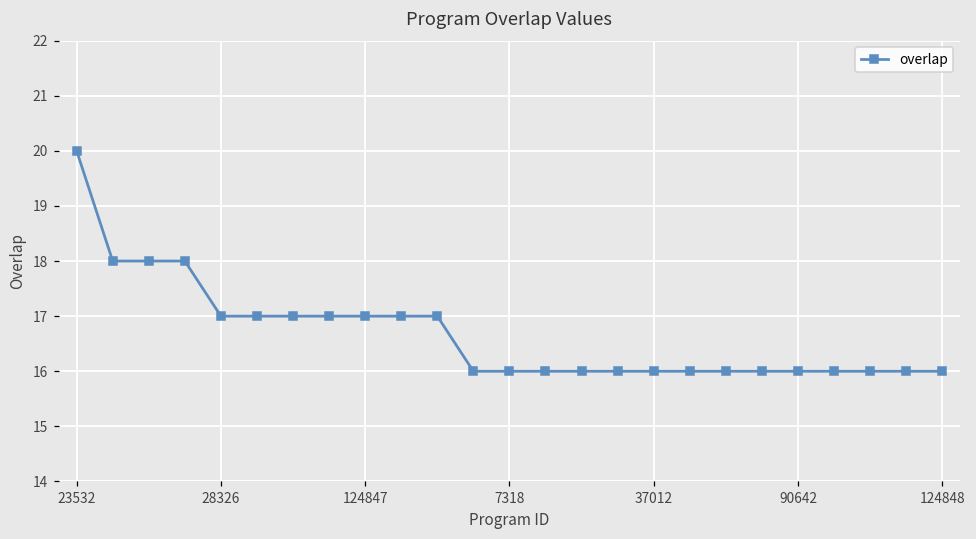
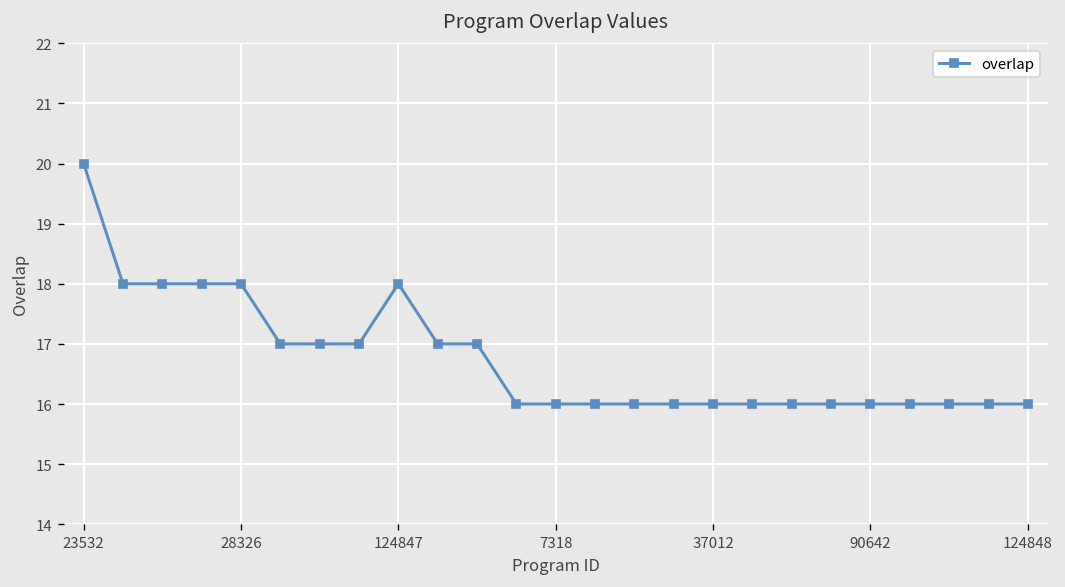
  {
    "23532": 20,
-   "28326": 17,
-   "124847": 17,
+   "28326": 18,
+   "124847": 18,
    "7318": 16,
    "37012": 16,
    "90642": 16,
    "124848": 16
  }
